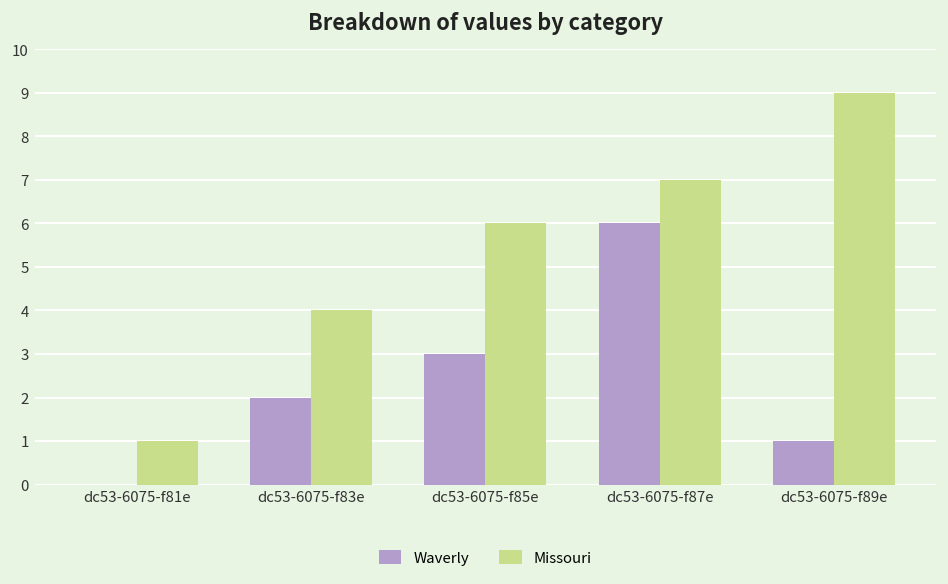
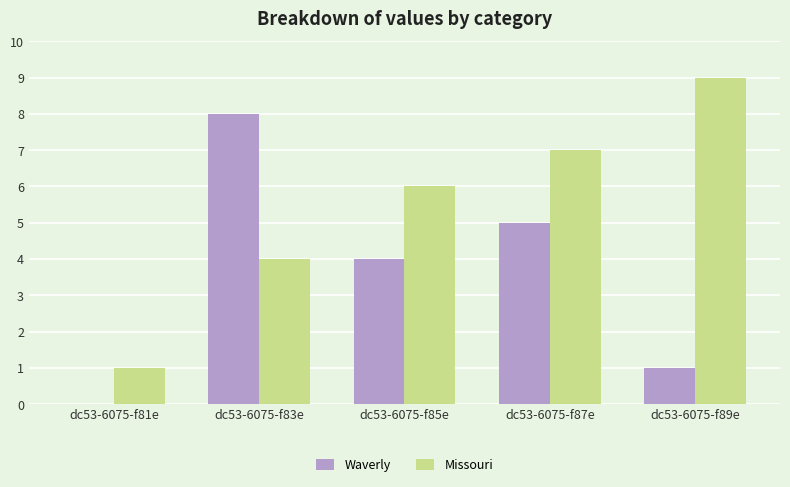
  {
    "Waverly": {
      "dc53-6075-f81e": 0,
-     "dc53-6075-f83e": 2,
-     "dc53-6075-f85e": 3,
-     "dc53-6075-f87e": 6,
+     "dc53-6075-f83e": 8,
+     "dc53-6075-f85e": 4,
+     "dc53-6075-f87e": 5,
      "dc53-6075-f89e": 1
    },
    "Missouri": {
      "dc53-6075-f81e": 1,
      "dc53-6075-f83e": 4,
      "dc53-6075-f85e": 6,
      "dc53-6075-f87e": 7,
      "dc53-6075-f89e": 9
    }
  }
